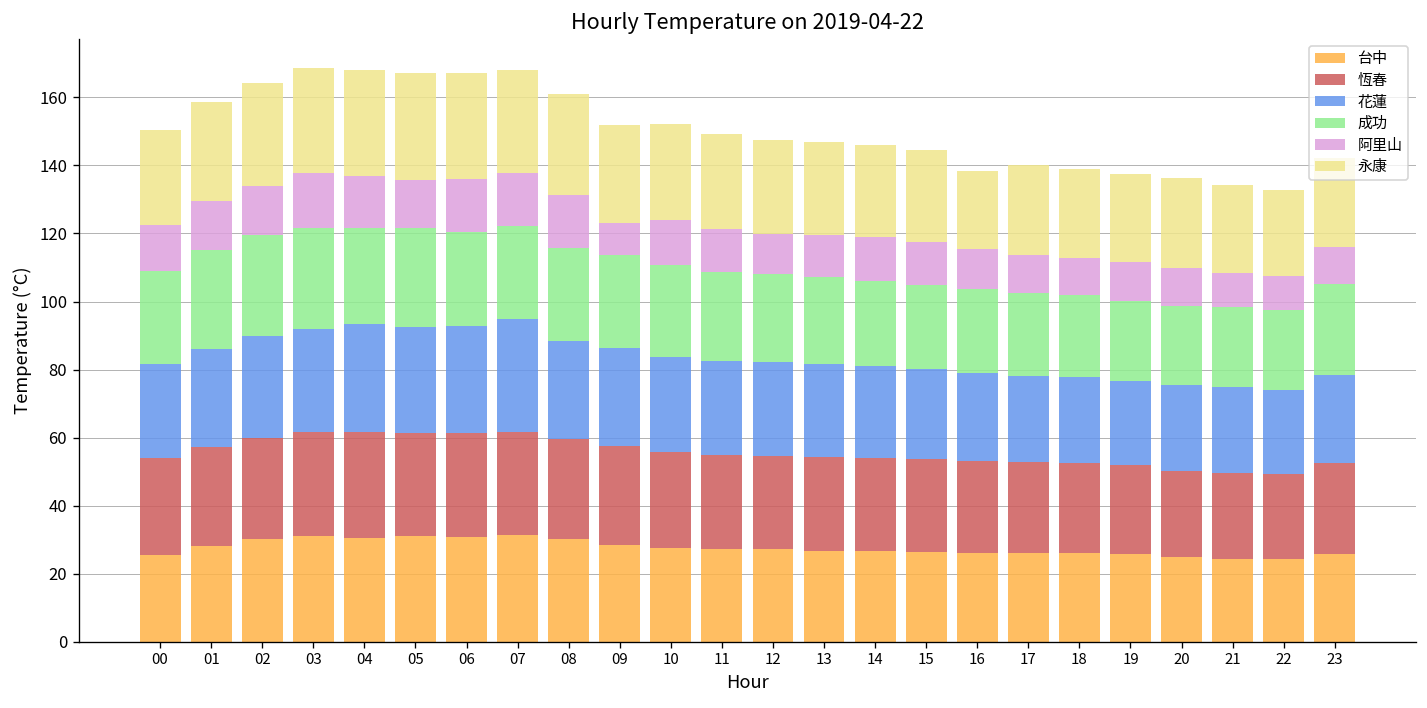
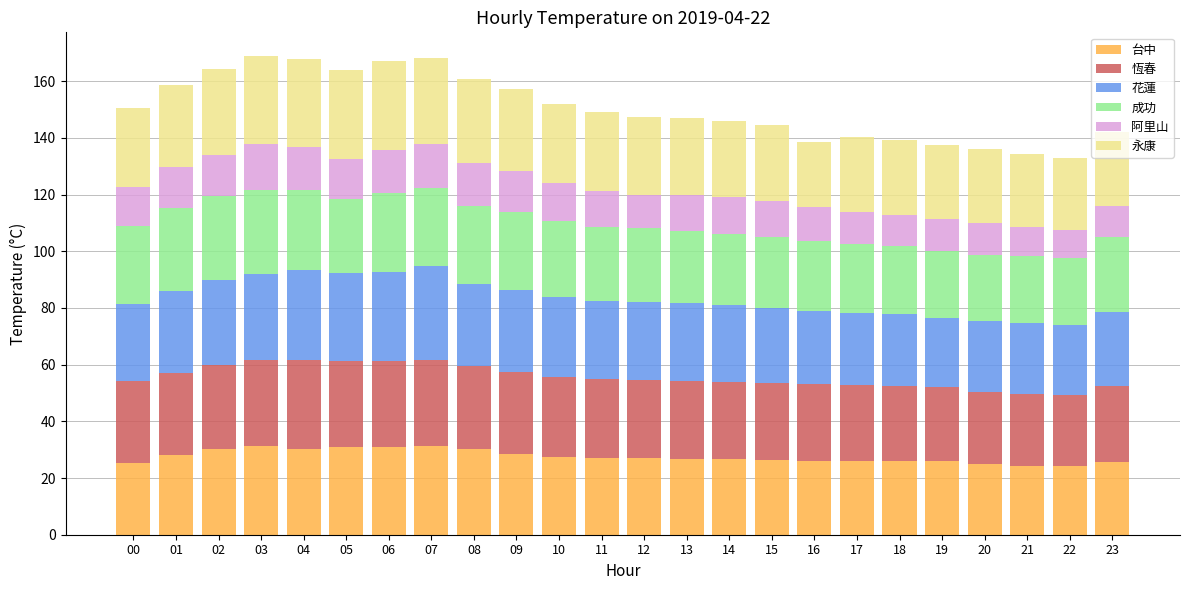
  {
    "台中": {
      "00": 25,
      "01": 28,
      "02": 30,
      "03": 31,
      "04": 30,
      "05": 31,
      "06": 31,
      "07": 31,
      "08": 30,
      "09": 28,
      "10": 28,
      "11": 27,
      "12": 27,
      "13": 27,
      "14": 27,
      "15": 27,
      "16": 26,
      "17": 26,
      "18": 26,
      "19": 26,
      "20": 25,
      "21": 24,
      "22": 24,
      "23": 26
    },
    "恆春": {
      "00": 29,
      "01": 29,
      "02": 30,
      "03": 30,
      "04": 31,
      "05": 30,
      "06": 31,
      "07": 30,
      "08": 29,
      "09": 29,
      "10": 28,
      "11": 28,
      "12": 28,
      "13": 28,
      "14": 27,
      "15": 27,
      "16": 27,
      "17": 27,
      "18": 27,
      "19": 26,
      "20": 25,
      "21": 25,
      "22": 25,
      "23": 27
    },
    "花蓮": {
      "00": 27,
      "01": 29,
      "02": 30,
      "03": 30,
      "04": 32,
      "05": 31,
      "06": 31,
      "07": 33,
      "08": 29,
      "09": 29,
      "10": 28,
      "11": 28,
      "12": 28,
      "13": 27,
      "14": 27,
      "15": 26,
      "16": 26,
      "17": 25,
      "18": 25,
      "19": 25,
      "20": 25,
      "21": 25,
      "22": 25,
      "23": 26
    },
    "成功": {
      "00": 27,
      "01": 29,
      "02": 30,
      "03": 30,
      "04": 28,
-     "05": 29,
+     "05": 26,
      "06": 28,
      "07": 27,
      "08": 27,
      "09": 28,
      "10": 27,
      "11": 26,
      "12": 26,
      "13": 26,
      "14": 25,
      "15": 25,
      "16": 25,
      "17": 24,
      "18": 24,
      "19": 24,
      "20": 23,
      "21": 24,
      "22": 24,
      "23": 27
    },
    "阿里山": {
      "00": 14,
      "01": 15,
      "02": 15,
      "03": 16,
      "04": 15,
      "05": 14,
      "06": 15,
      "07": 16,
      "08": 16,
-     "09": 9,
+     "09": 15,
      "10": 14,
      "11": 13,
      "12": 12,
      "13": 13,
      "14": 13,
      "15": 13,
      "16": 12,
      "17": 11,
      "18": 11,
      "19": 11,
      "20": 11,
      "21": 10,
      "22": 10,
      "23": 11
    },
    "永康": {
      "00": 28,
      "01": 29,
      "02": 30,
      "03": 31,
      "04": 31,
      "05": 31,
      "06": 31,
      "07": 31,
      "08": 30,
      "09": 29,
      "10": 28,
      "11": 28,
      "12": 28,
      "13": 27,
      "14": 27,
      "15": 27,
      "16": 23,
      "17": 26,
      "18": 26,
      "19": 26,
      "20": 26,
      "21": 26,
      "22": 25
    }
  }
